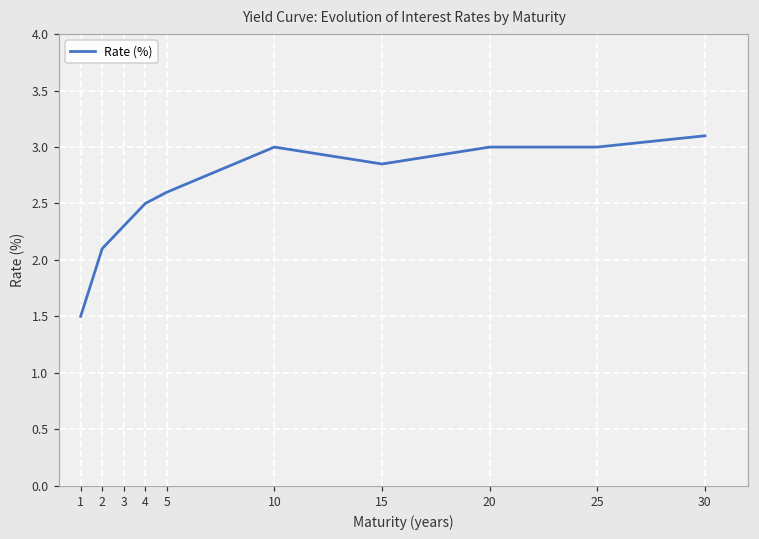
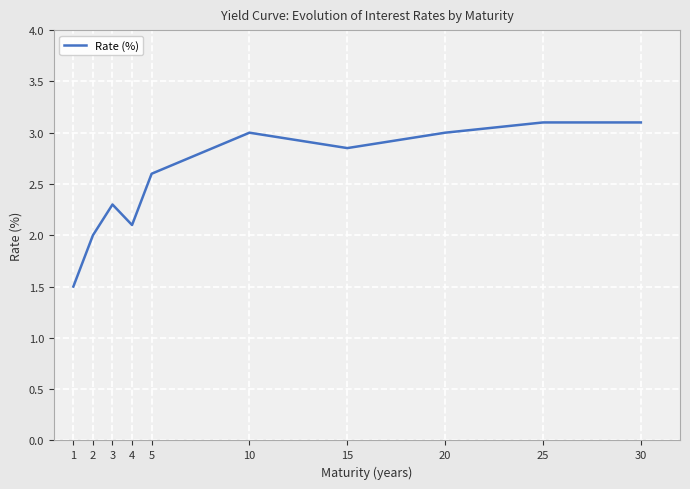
  {
    "1": 1.5,
-   "2": 2.1,
+   "2": 2.0,
    "3": 2.3,
-   "4": 2.5,
+   "4": 2.1,
    "5": 2.6,
    "10": 3.0,
    "15": 2.85,
    "20": 3.0,
-   "25": 3.0,
+   "25": 3.1,
    "30": 3.1
  }
